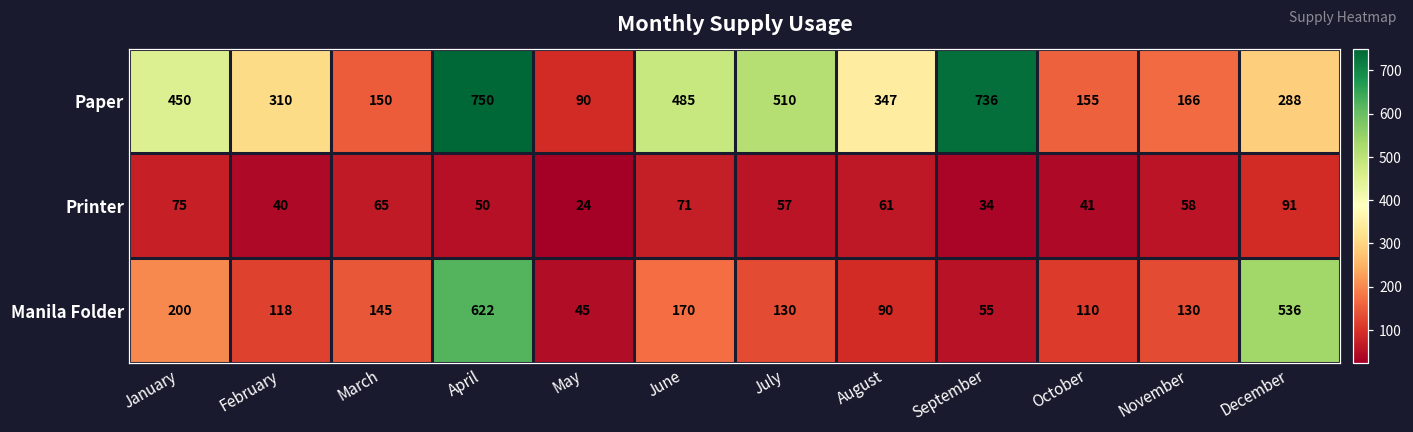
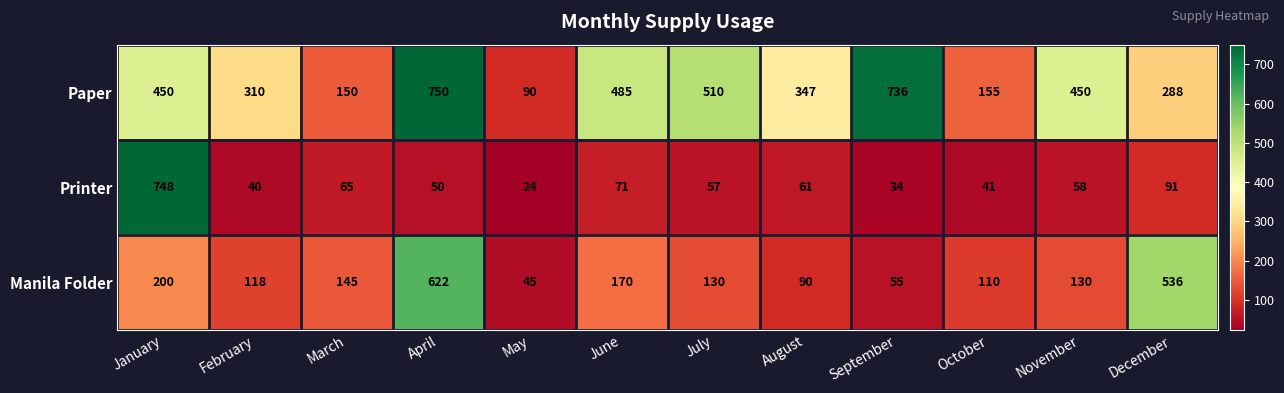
  {
    "Paper": {
      "January": 450,
      "February": 310,
      "March": 150,
      "April": 750,
      "May": 90,
      "June": 485,
      "July": 510,
      "August": 347,
      "September": 736,
      "October": 155,
-     "November": 166,
+     "November": 450,
      "December": 288
    },
    "Printer": {
-     "January": 75,
+     "January": 748,
      "February": 40,
      "March": 65,
      "April": 50,
      "May": 24,
      "June": 71,
      "July": 57,
      "August": 61,
      "September": 34,
      "October": 41,
      "November": 58,
      "December": 91
    },
    "Manila Folder": {
      "January": 200,
      "February": 118,
      "March": 145,
      "April": 622,
      "May": 45,
      "June": 170,
      "July": 130,
      "August": 90,
      "September": 55,
      "October": 110,
      "November": 130,
      "December": 536
    }
  }
